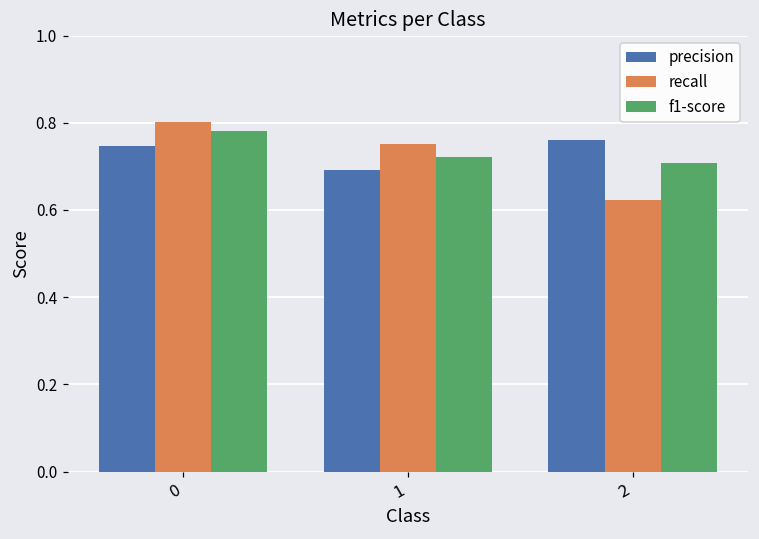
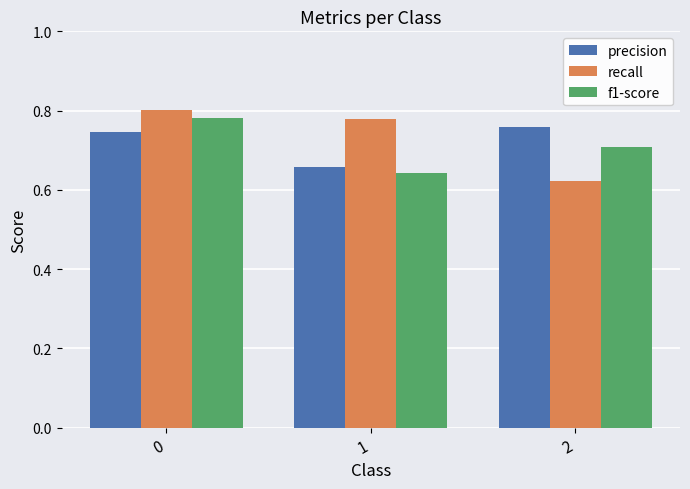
  {
    "precision": {
      "0": 0.75,
-     "1": 0.69,
+     "1": 0.66,
      "2": 0.76
    },
    "recall": {
      "0": 0.80,
-     "1": 0.75,
+     "1": 0.78,
      "2": 0.62
    },
    "f1-score": {
      "0": 0.78,
-     "1": 0.72,
+     "1": 0.64,
      "2": 0.71
    }
  }
